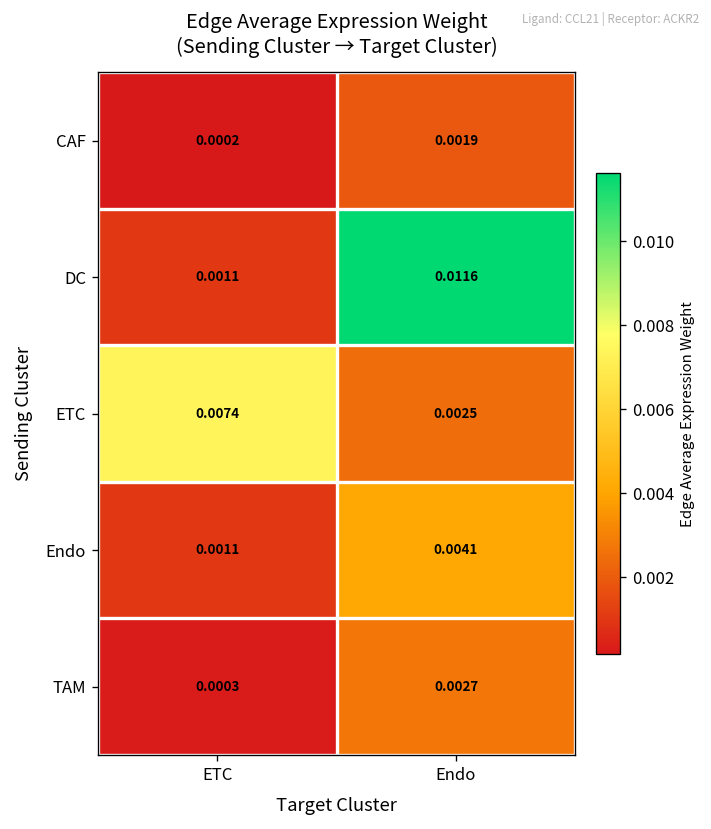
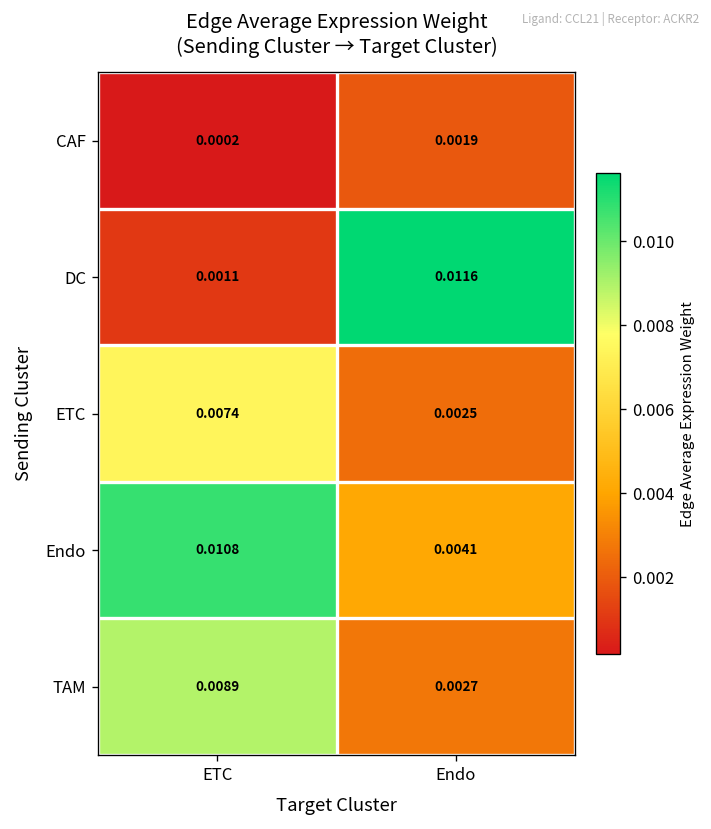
  {
    "CAF": {
      "ETC": 0.0002,
      "Endo": 0.0019
    },
    "DC": {
      "ETC": 0.0011,
      "Endo": 0.0116
    },
    "ETC": {
      "ETC": 0.0074,
      "Endo": 0.0025
    },
    "Endo": {
-     "ETC": 0.0011,
+     "ETC": 0.0108,
      "Endo": 0.0041
    },
    "TAM": {
-     "ETC": 0.0003,
+     "ETC": 0.0089,
      "Endo": 0.0027
    }
  }
